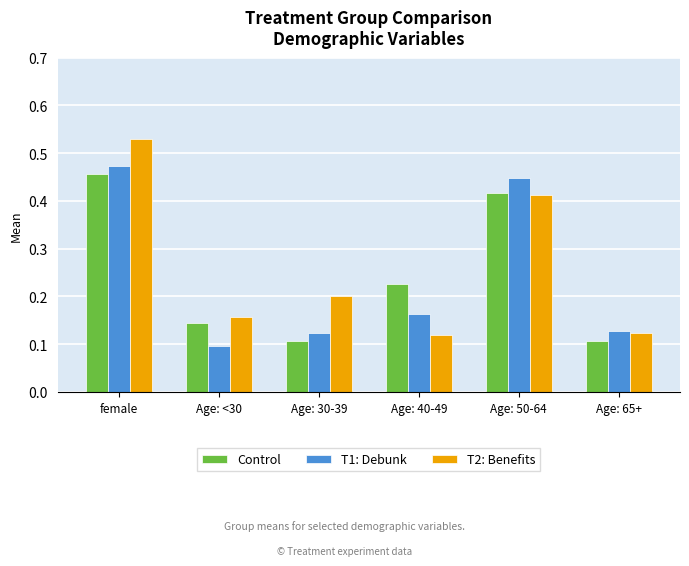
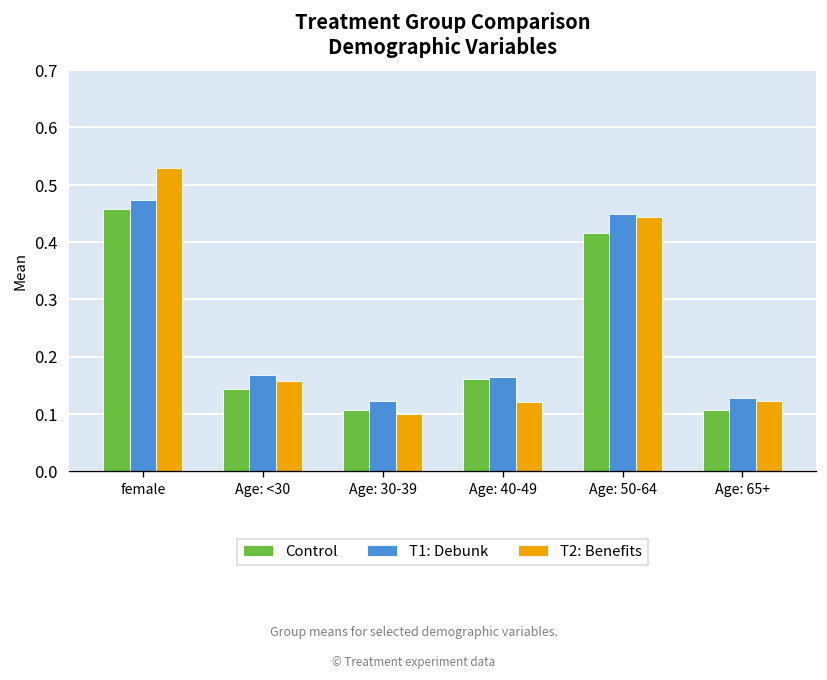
  {
    "Control": {
      "female": 0.46,
      "Age: <30": 0.14,
      "Age: 30-39": 0.11,
-     "Age: 40-49": 0.23,
+     "Age: 40-49": 0.16,
      "Age: 50-64": 0.42,
      "Age: 65+": 0.11
    },
    "T1: Debunk": {
      "female": 0.47,
-     "Age: <30": 0.10,
+     "Age: <30": 0.17,
      "Age: 30-39": 0.12,
      "Age: 40-49": 0.16,
      "Age: 50-64": 0.45,
      "Age: 65+": 0.13
    },
    "T2: Benefits": {
      "female": 0.53,
      "Age: <30": 0.16,
-     "Age: 30-39": 0.2,
+     "Age: 30-39": 0.1,
      "Age: 40-49": 0.12,
-     "Age: 50-64": 0.41,
+     "Age: 50-64": 0.44,
      "Age: 65+": 0.12
    }
  }
